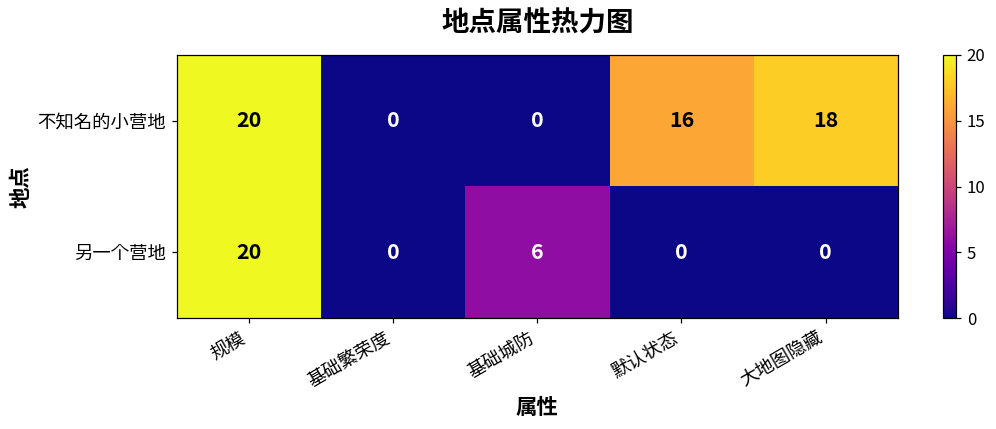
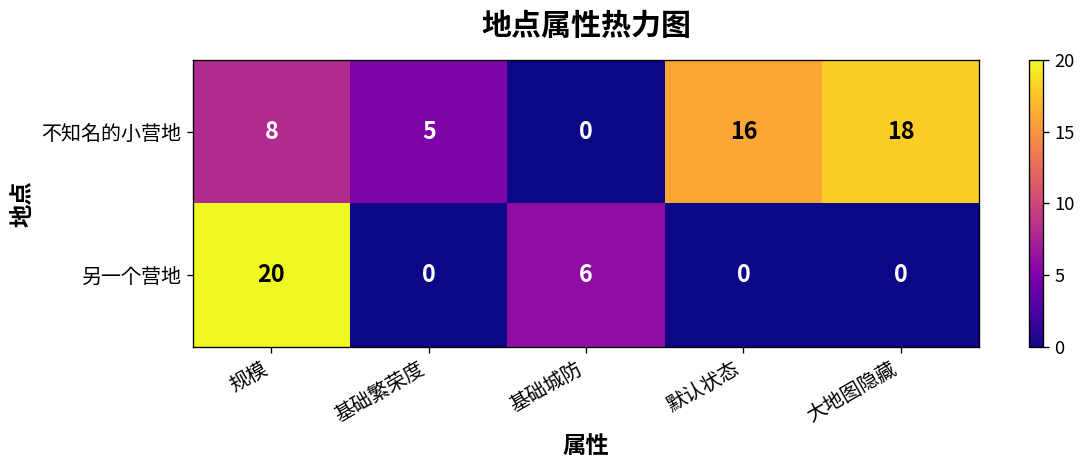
  {
    "不知名的小营地": {
-     "规模": 20,
-     "基础繁荣度": 0,
+     "规模": 8,
+     "基础繁荣度": 5,
      "基础城防": 0,
      "默认状态": 16,
      "大地图隐藏": 18
    },
    "另一个营地": {
      "规模": 20,
      "基础繁荣度": 0,
      "基础城防": 6,
      "默认状态": 0,
      "大地图隐藏": 0
    }
  }
